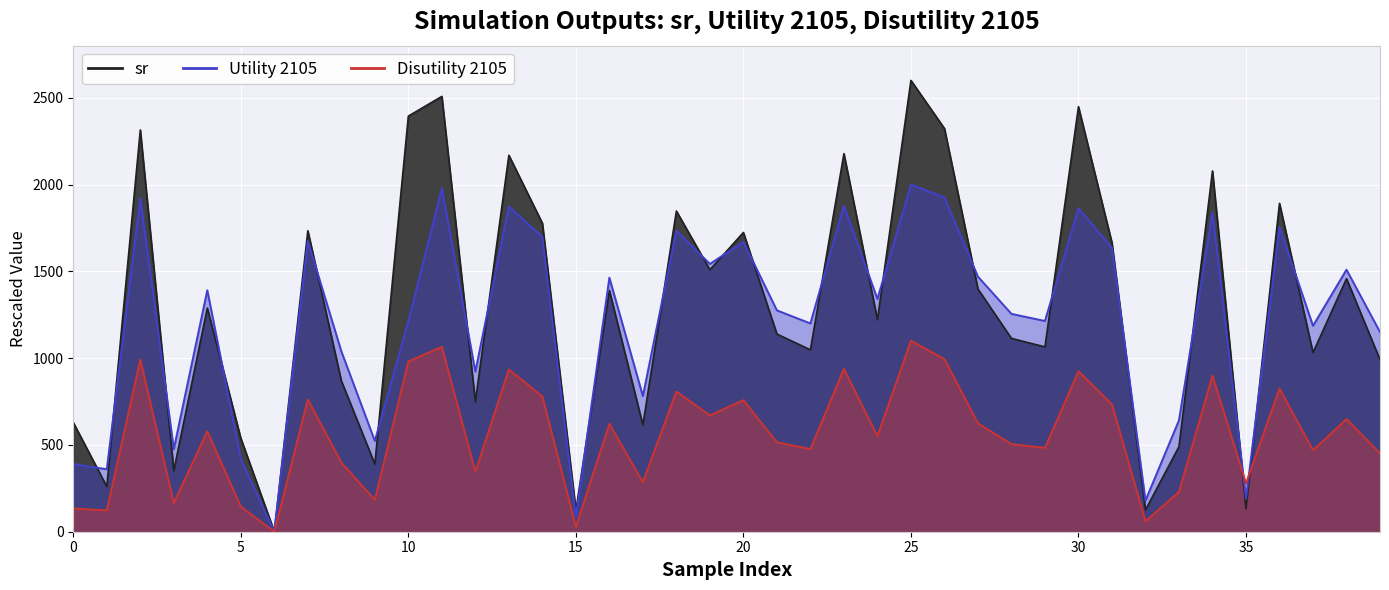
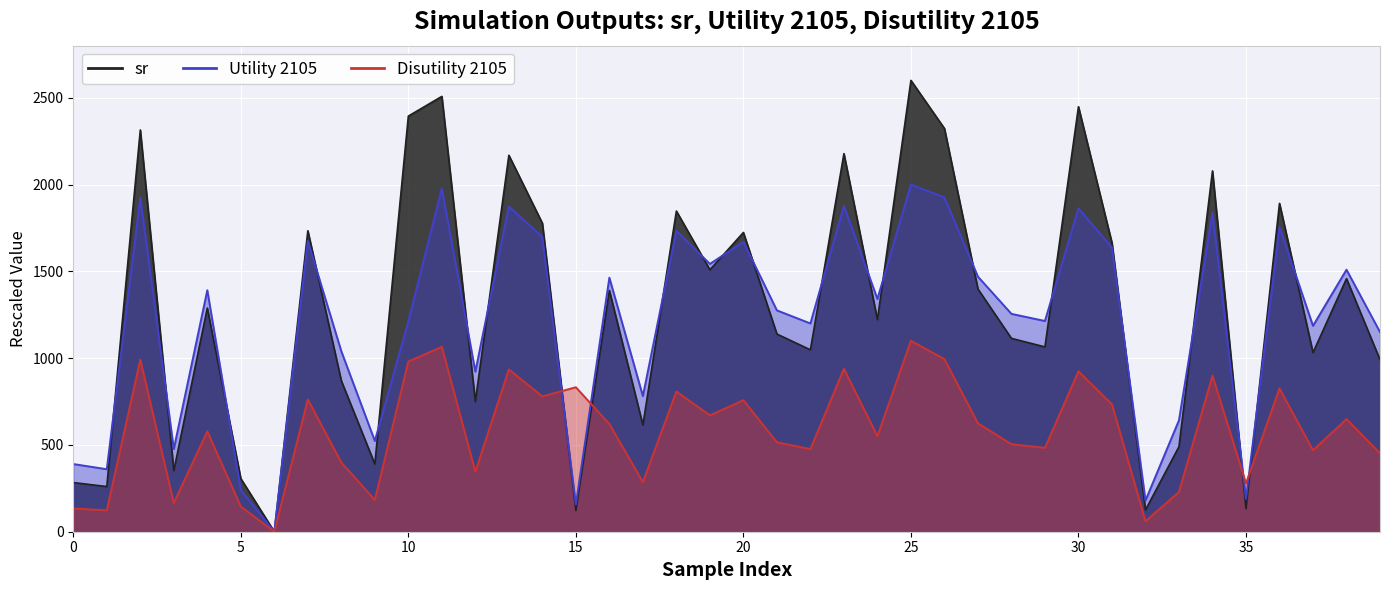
  {
    "sr": {
-     "0": 630,
-     "5": 540,
+     "0": 280,
+     "5": 310,
      "10": 2390,
      "15": 120,
      "20": 1720,
      "25": 2600,
      "30": 2450,
      "35": 130
    },
    "Utility 2105": {
      "0": 390,
-     "5": 420,
+     "5": 240,
      "10": 1210,
-     "15": 90,
+     "15": 160,
      "20": 1670,
      "25": 2000,
      "30": 1860,
      "35": 190
    },
    "Disutility 2105": {
      "0": 130,
      "5": 140,
      "10": 980,
-     "15": 30,
+     "15": 830,
      "20": 760,
      "25": 1100,
      "30": 920,
      "35": 280
    }
  }
